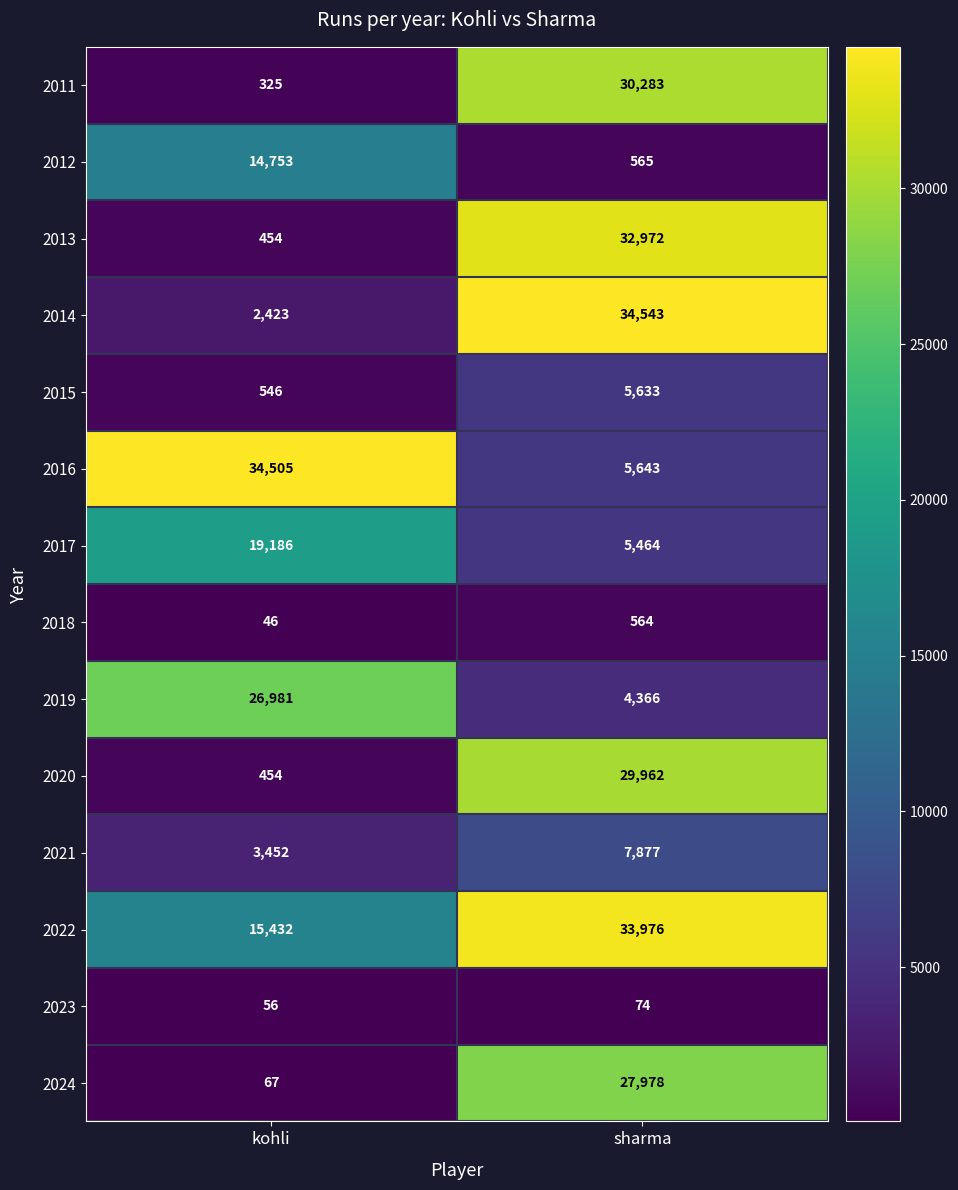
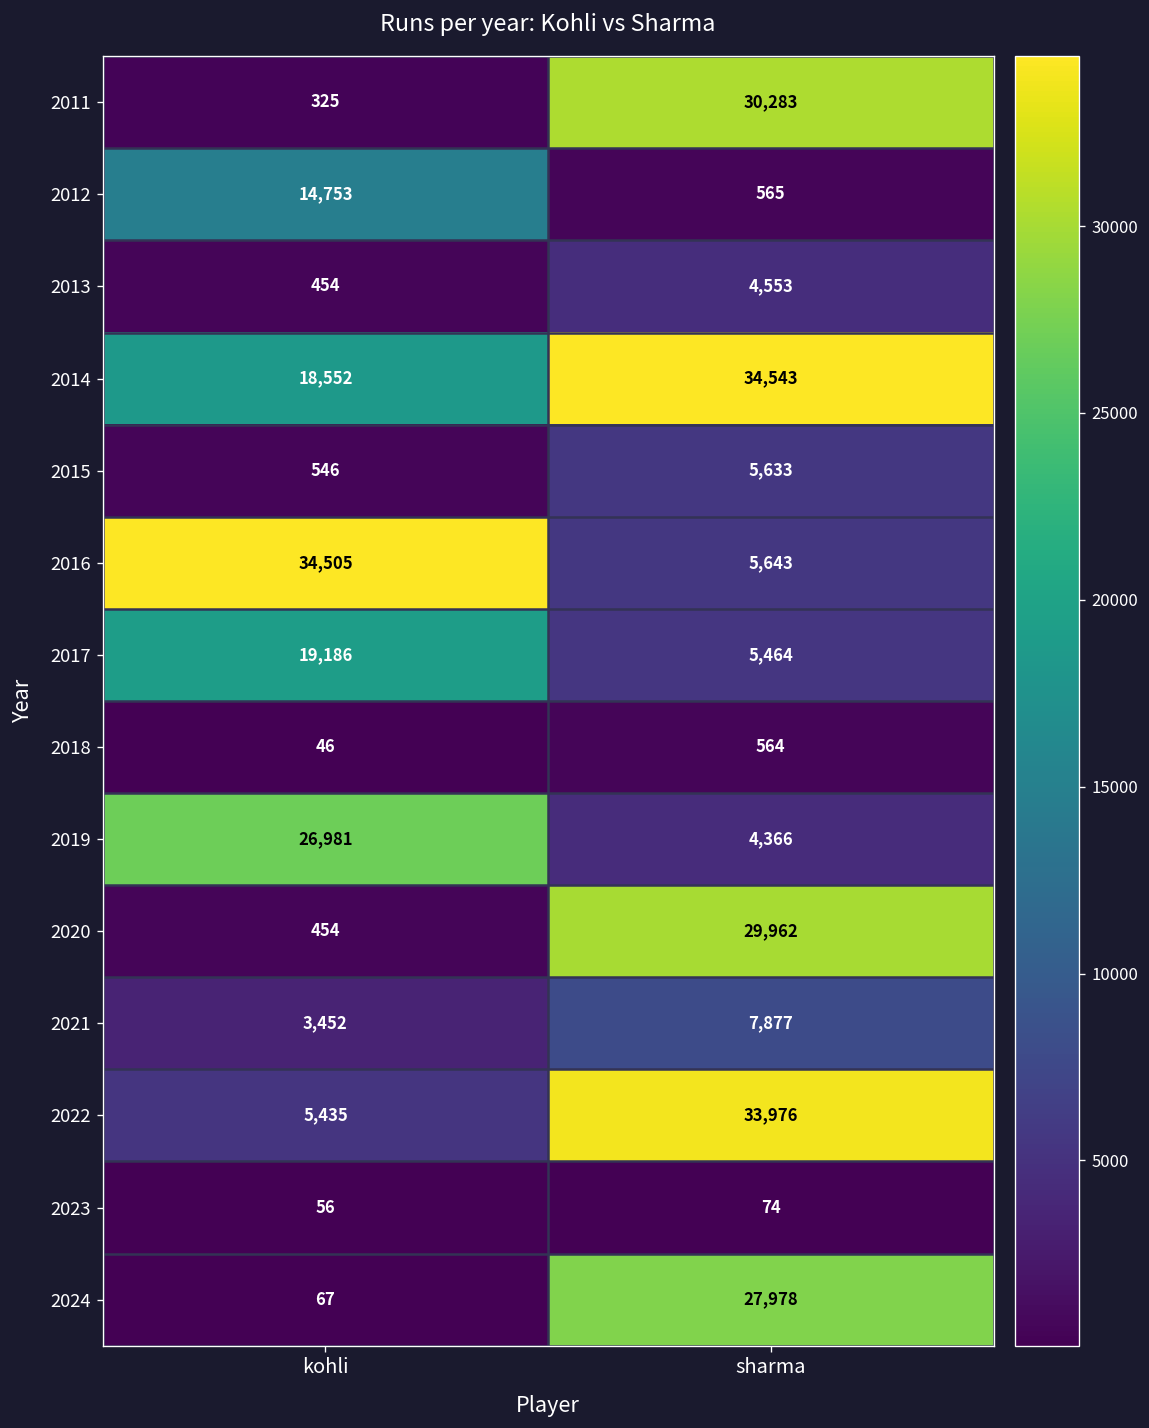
  {
    "2011": {
      "kohli": "325",
      "sharma": "30,283"
    },
    "2012": {
      "kohli": "14,753",
      "sharma": "565"
    },
    "2013": {
      "kohli": "454",
-     "sharma": "32,972"
+     "sharma": "4,553"
    },
    "2014": {
-     "kohli": "2,423",
+     "kohli": "18,552",
      "sharma": "34,543"
    },
    "2015": {
      "kohli": "546",
      "sharma": "5,633"
    },
    "2016": {
      "kohli": "34,505",
      "sharma": "5,643"
    },
    "2017": {
      "kohli": "19,186",
      "sharma": "5,464"
    },
    "2018": {
      "kohli": "46",
      "sharma": "564"
    },
    "2019": {
      "kohli": "26,981",
      "sharma": "4,366"
    },
    "2020": {
      "kohli": "454",
      "sharma": "29,962"
    },
    "2021": {
      "kohli": "3,452",
      "sharma": "7,877"
    },
    "2022": {
-     "kohli": "15,432",
+     "kohli": "5,435",
      "sharma": "33,976"
    },
    "2023": {
      "kohli": "56",
      "sharma": "74"
    },
    "2024": {
      "kohli": "67",
      "sharma": "27,978"
    }
  }
